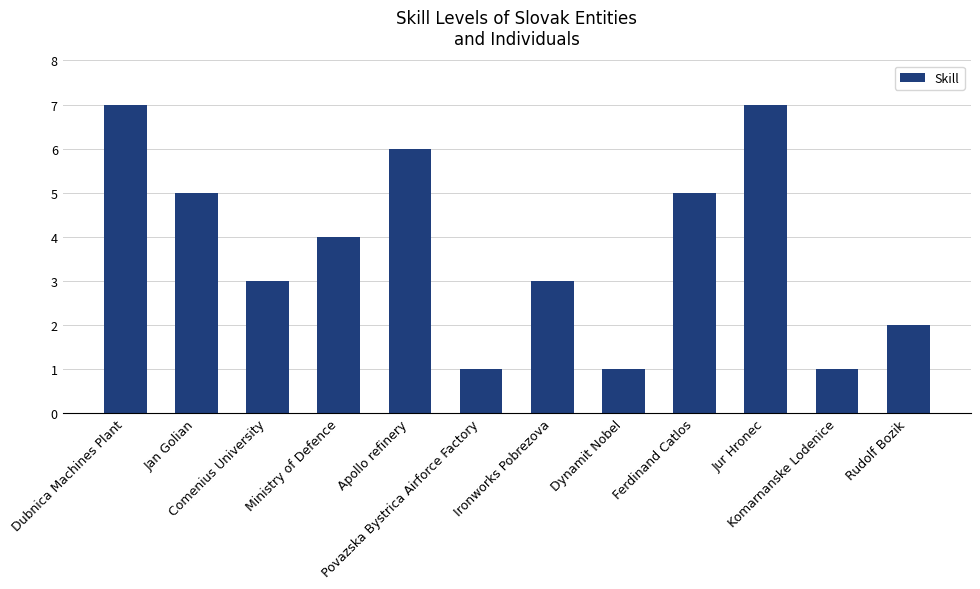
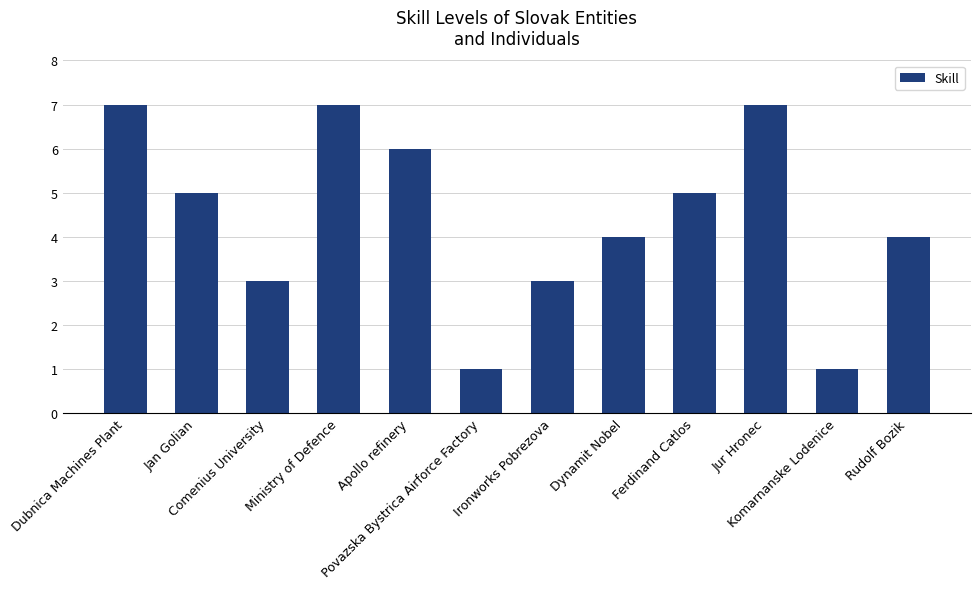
  {
    "Dubnica Machines Plant": 7,
    "Jan Golian": 5,
    "Comenius University": 3,
-   "Ministry of Defence": 4,
+   "Ministry of Defence": 7,
    "Apollo refinery": 6,
    "Povazska Bystrica Airforce Factory": 1,
    "Ironworks Pobrezova": 3,
-   "Dynamit Nobel": 1,
+   "Dynamit Nobel": 4,
    "Ferdinand Catlos": 5,
    "Jur Hronec": 7,
    "Komarnanske Lodenice": 1,
-   "Rudolf Bozik": 2
+   "Rudolf Bozik": 4
  }
